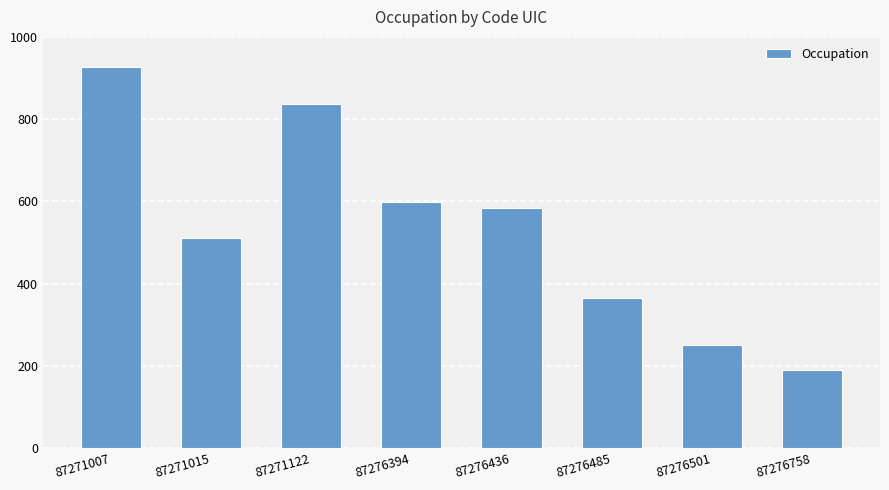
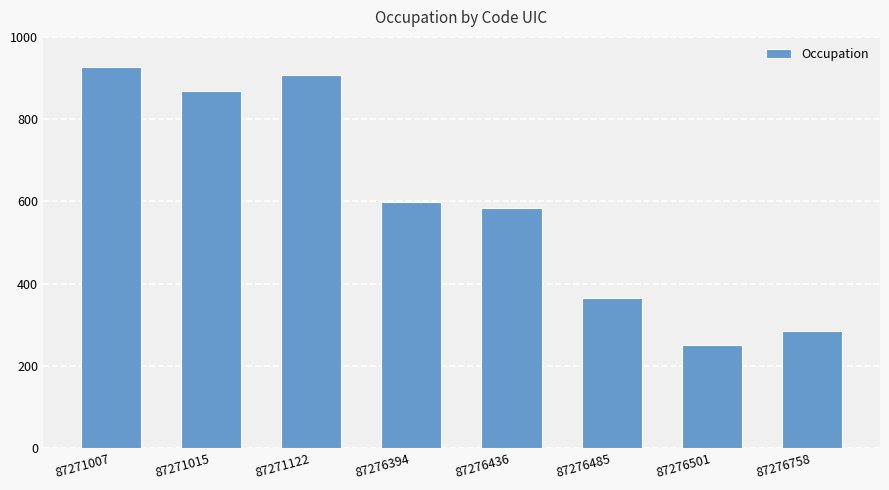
  {
    "87271007": 930,
-   "87271015": 510,
-   "87271122": 840,
+   "87271015": 870,
+   "87271122": 910,
    "87276394": 600,
    "87276436": 580,
    "87276485": 370,
    "87276501": 250,
-   "87276758": 190
+   "87276758": 290
  }
